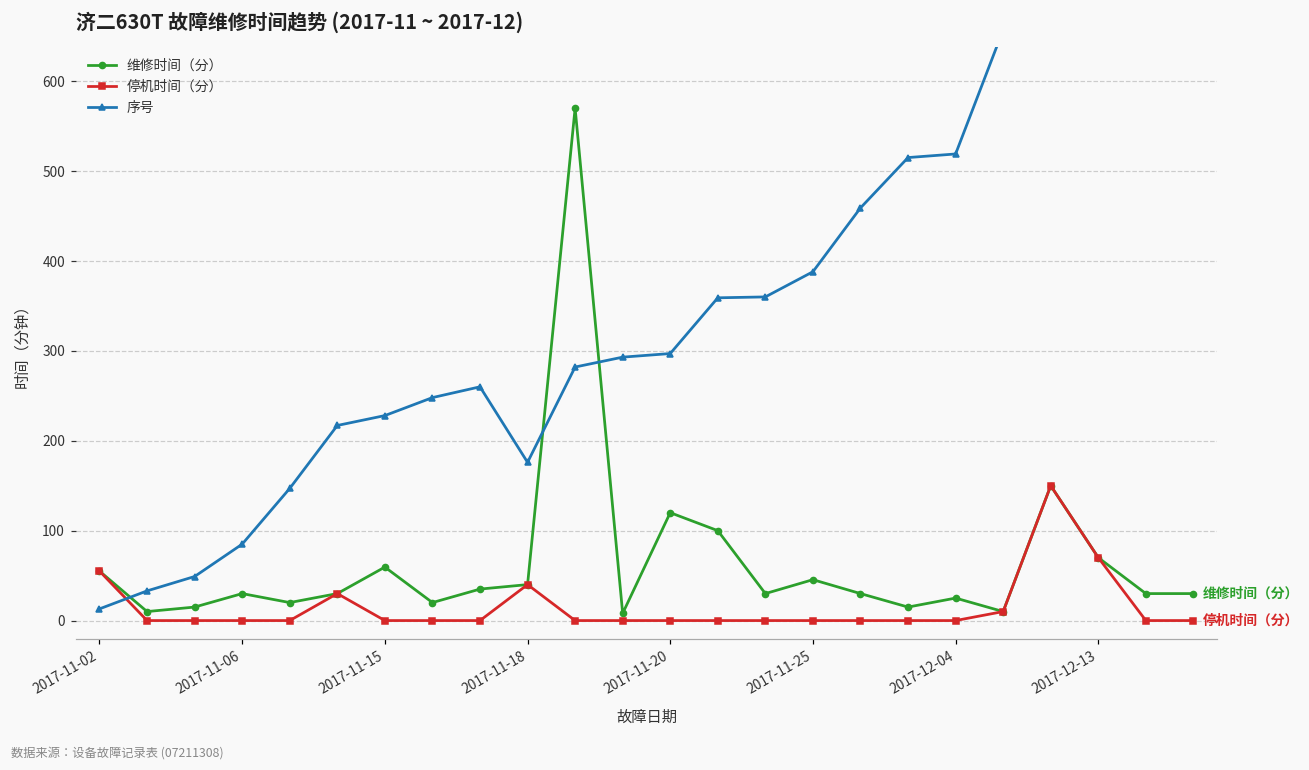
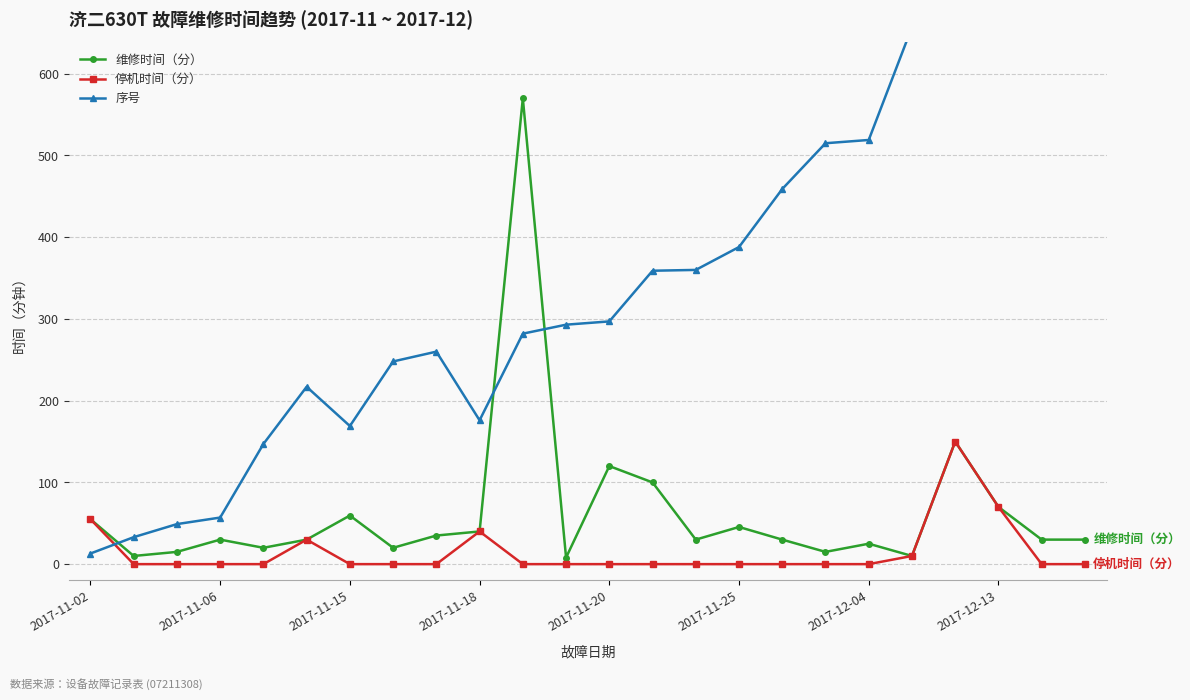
  {
    "维修时间（分）": {
      "2017-11-06": 30,
      "2017-11-15": 60,
      "2017-11-25": 50
    },
    "停机时间（分）": {
      "2017-11-06": 0,
      "2017-11-15": 0,
      "2017-11-25": 0
    },
    "序号": {
      "2017-11-02": 10,
-     "2017-11-06": 90,
-     "2017-11-15": 230,
+     "2017-11-06": 60,
+     "2017-11-15": 170,
      "2017-11-18": 180,
      "2017-11-25": 390
    }
  }
